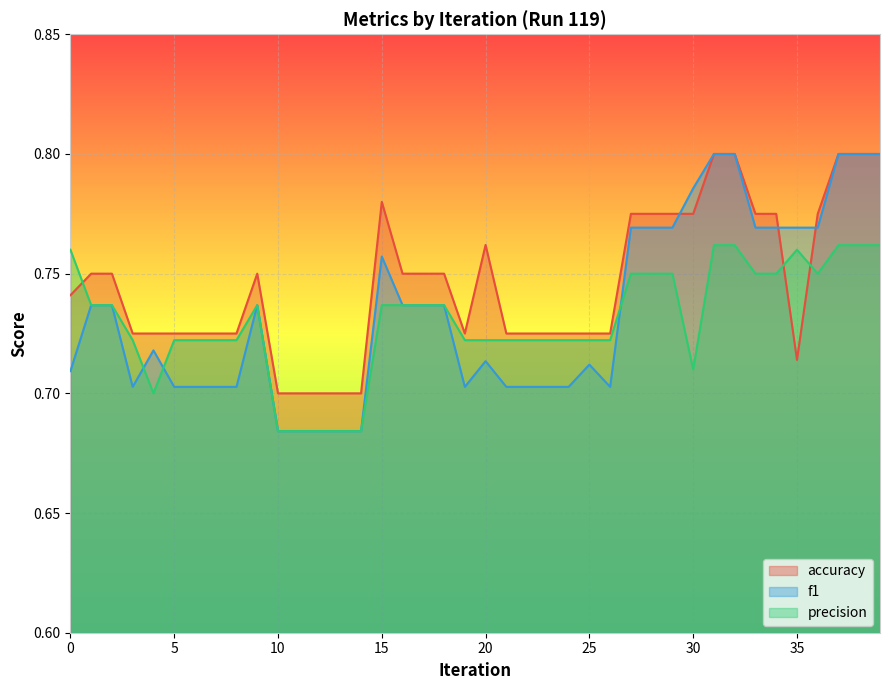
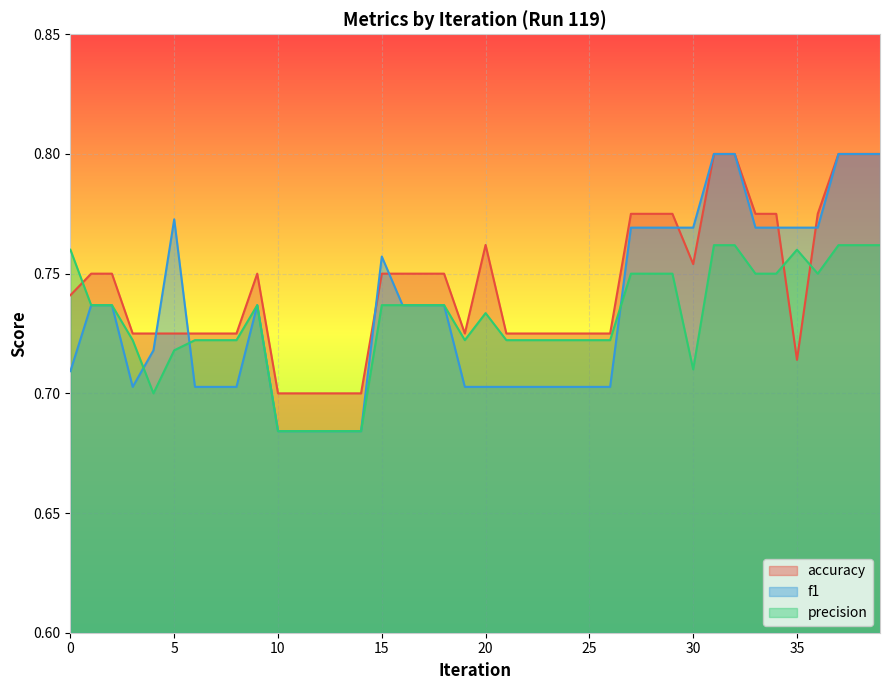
  {
    "accuracy": {
      "0": 0.741,
      "5": 0.725,
      "10": 0.700,
-     "15": 0.78,
+     "15": 0.75,
      "20": 0.762,
      "25": 0.725,
-     "30": 0.775,
+     "30": 0.754,
      "35": 0.714
    },
    "f1": {
      "0": 0.709,
-     "5": 0.703,
+     "5": 0.773,
      "15": 0.757,
-     "20": 0.713,
-     "25": 0.712,
-     "30": 0.786,
+     "20": 0.703,
+     "25": 0.703,
+     "30": 0.769,
      "35": 0.769
    },
    "precision": {
      "0": 0.760,
-     "5": 0.722,
+     "5": 0.718,
      "15": 0.737,
-     "20": 0.722,
+     "20": 0.734,
      "25": 0.722,
      "30": 0.710,
      "35": 0.760
    }
  }
